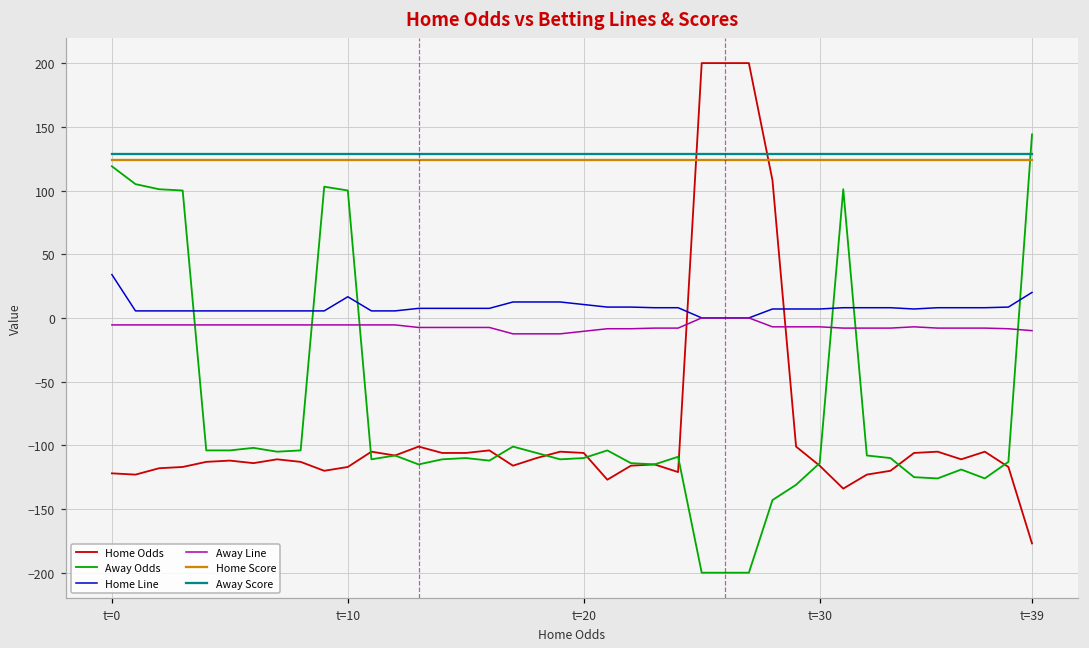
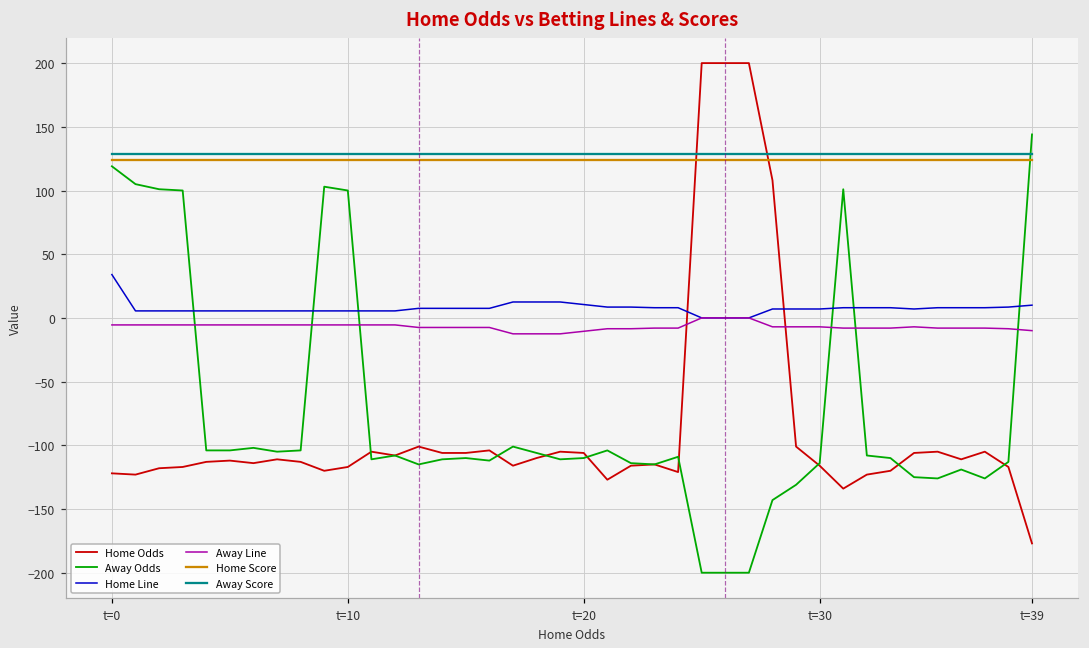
  {
    "Home Odds": {
      "t=0": -122,
      "t=10": -117,
      "t=20": -106,
      "t=39": -177
    },
    "Away Odds": {
      "t=0": 119,
      "t=10": 100,
      "t=20": -110,
      "t=39": 144
    },
    "Home Line": {
      "t=0": 34,
-     "t=10": 17,
+     "t=10": 6,
      "t=20": 11,
      "t=30": 7,
-     "t=39": 20
+     "t=39": 10
    },
    "Away Line": {
      "t=0": -6,
      "t=10": -6,
      "t=20": -11,
      "t=30": -7,
      "t=39": -10
    },
    "Home Score": {
      "t=0": 124,
      "t=10": 124,
      "t=20": 124,
      "t=30": 124,
      "t=39": 124
    },
    "Away Score": {
      "t=0": 129,
      "t=10": 129,
      "t=20": 129,
      "t=30": 129,
      "t=39": 129
    }
  }
